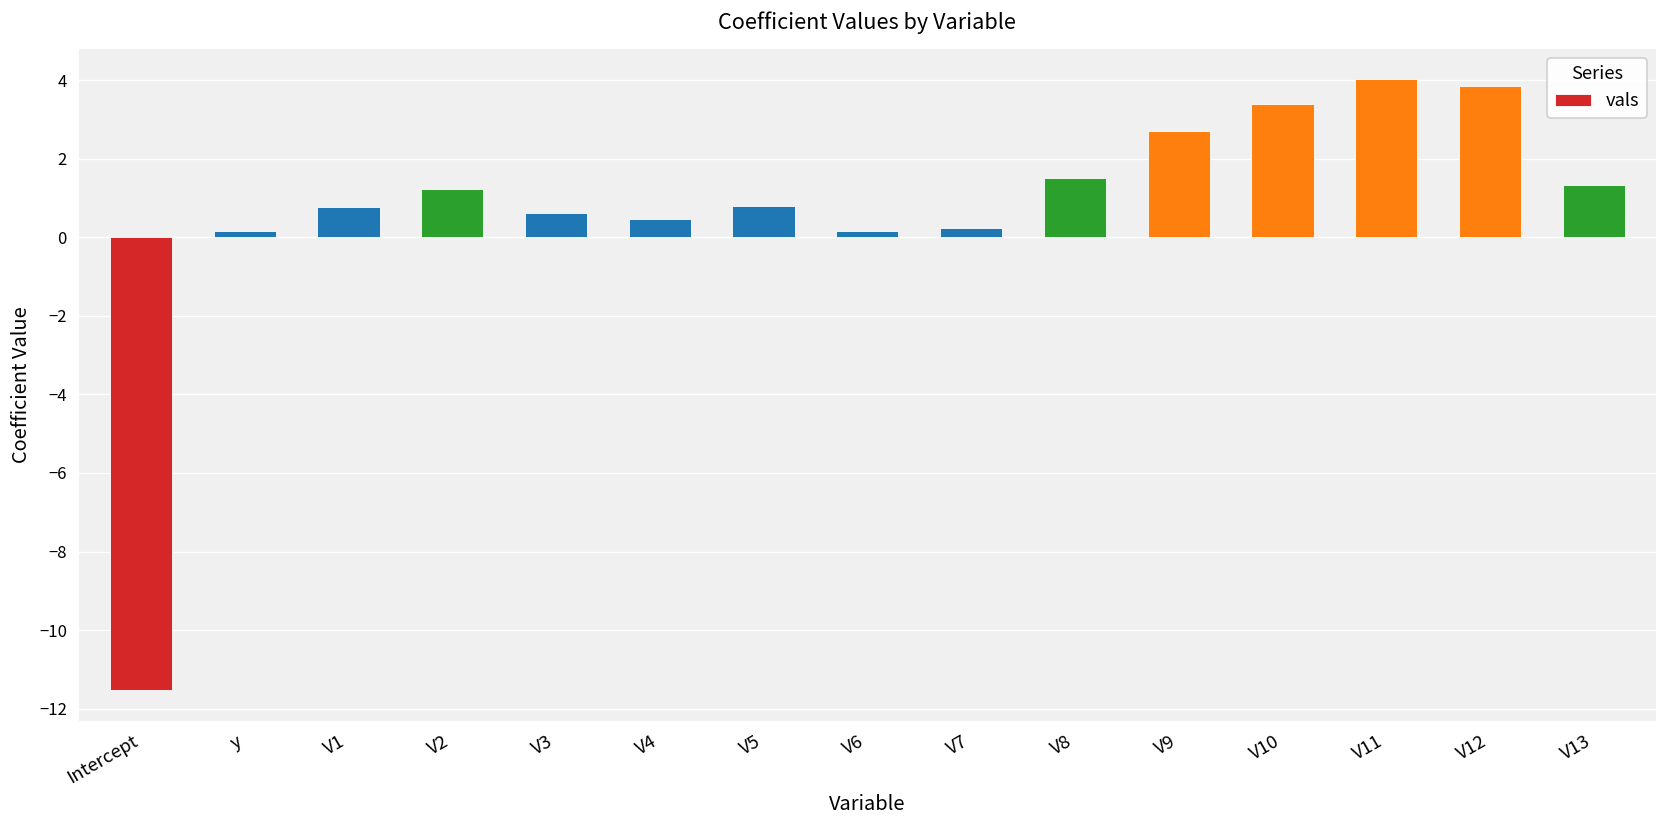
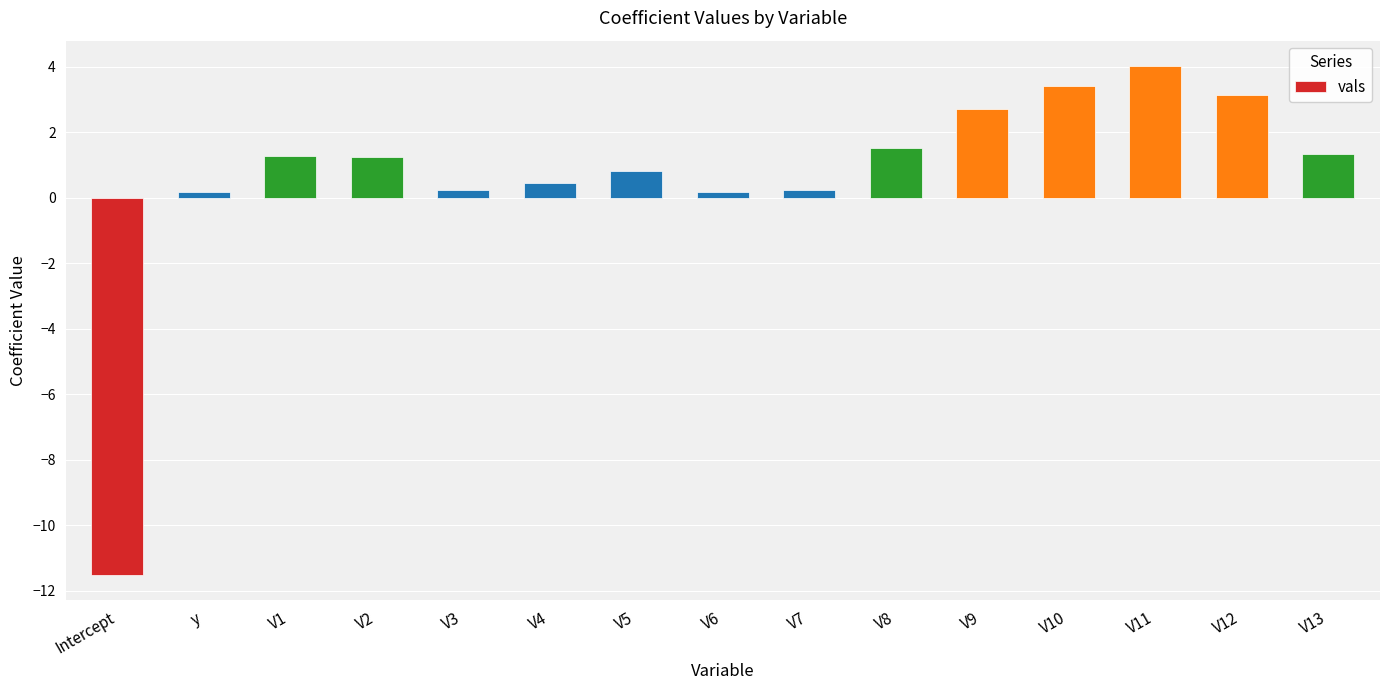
  {
    "Intercept": -11.5,
    "y": 0.2,
-   "V1": 0.8,
+   "V1": 1.3,
    "V2": 1.2,
-   "V3": 0.6,
+   "V3": 0.2,
    "V4": 0.5,
    "V5": 0.8,
    "V6": 0.2,
    "V7": 0.2,
    "V8": 1.5,
    "V9": 2.7,
    "V10": 3.4,
    "V11": 4.0,
-   "V12": 3.8,
+   "V12": 3.1,
    "V13": 1.3
  }
